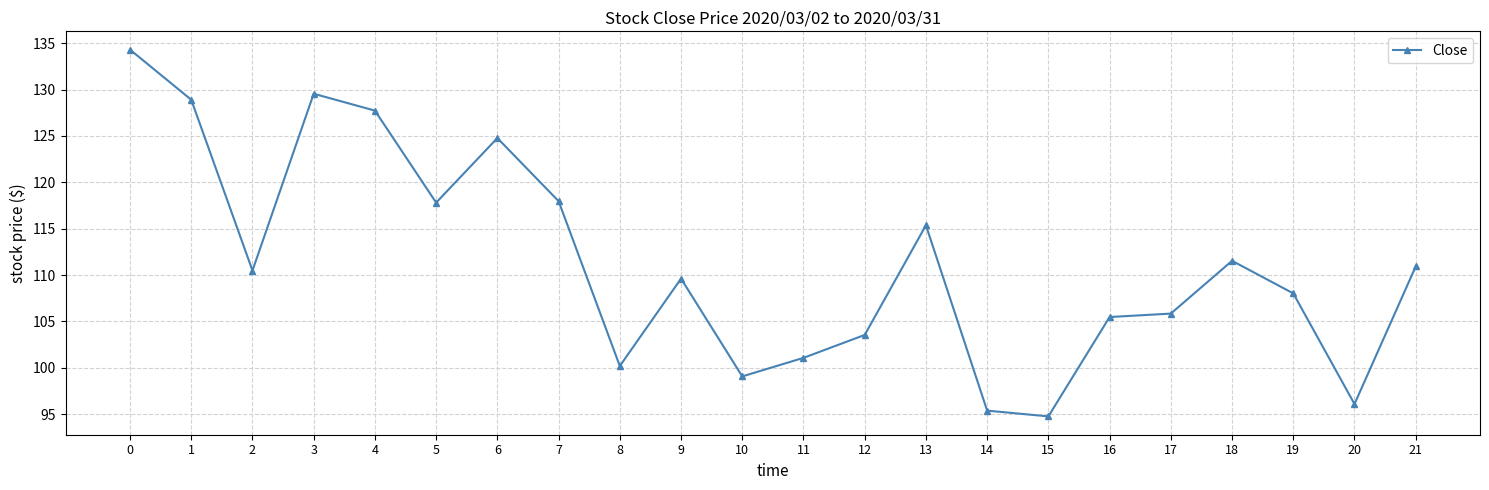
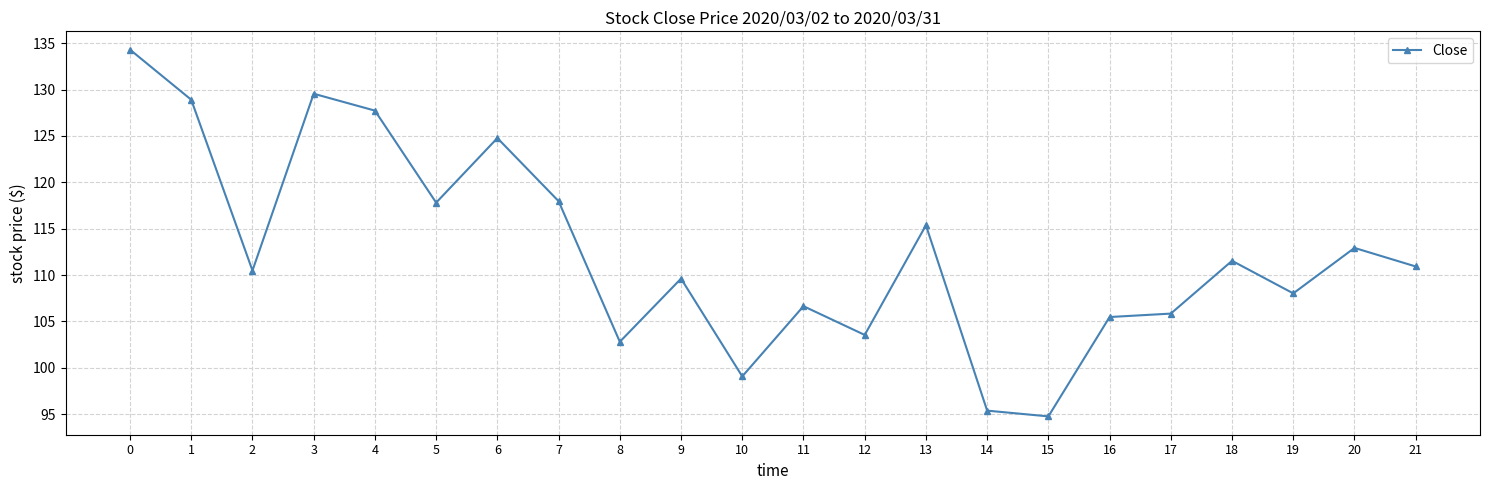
  {
    "0": 134,
    "1": 129,
    "2": 110,
    "3": 130,
    "4": 128,
    "5": 118,
    "6": 125,
    "7": 118,
-   "8": 100,
+   "8": 103,
    "9": 110,
    "10": 99,
-   "11": 101,
+   "11": 107,
    "12": 104,
    "13": 115,
    "14": 95,
    "15": 95,
    "16": 105,
    "17": 106,
    "18": 112,
    "19": 108,
-   "20": 96,
+   "20": 113,
    "21": 111
  }
